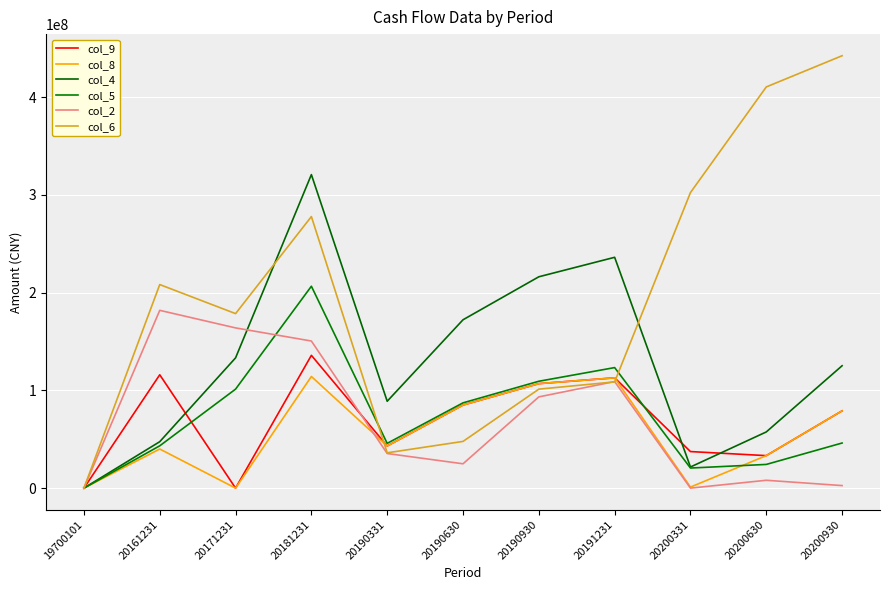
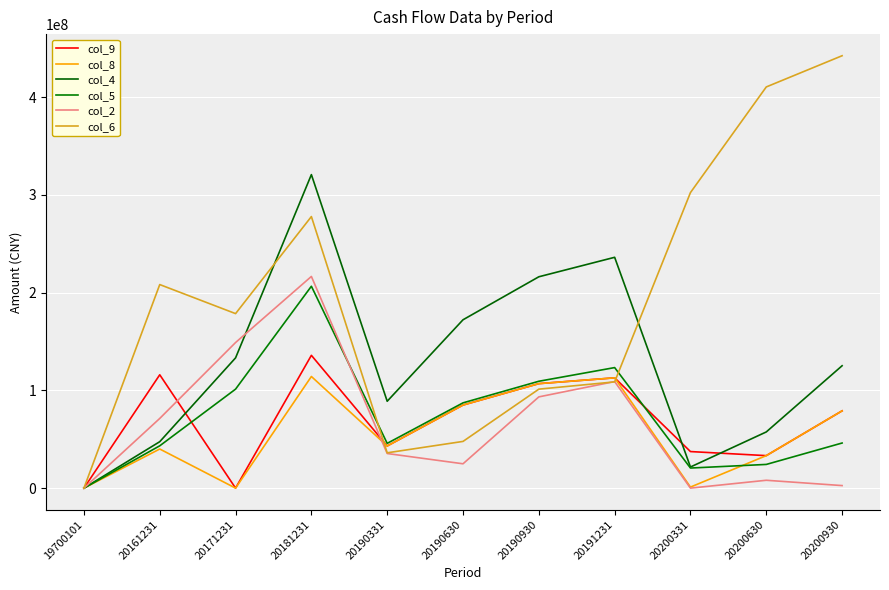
  {
    "col_9": {
      "20161231": 120000000,
      "20181231": 140000000,
      "20200331": 40000000
    },
    "col_2": {
-     "20161231": 180000000,
-     "20171231": 160000000,
-     "20181231": 150000000,
+     "20161231": 70000000,
+     "20171231": 150000000,
+     "20181231": 220000000,
      "20190630": 20000000,
      "20190930": 90000000,
      "20200630": 10000000,
      "20200930": 0
    }
  }
